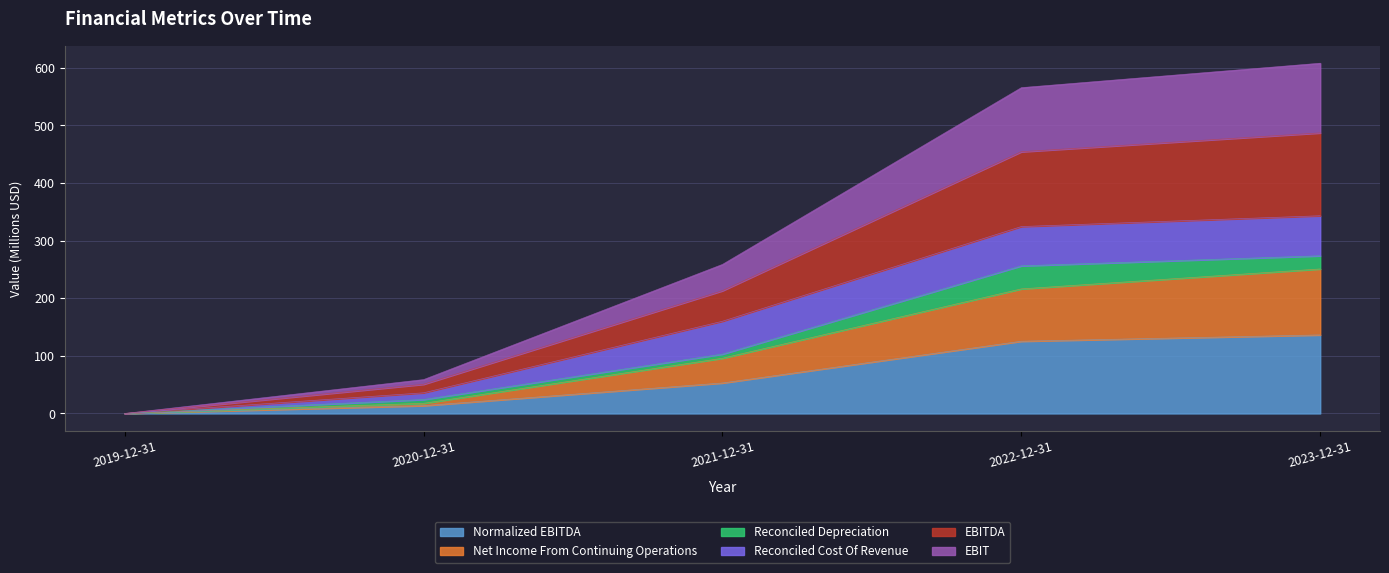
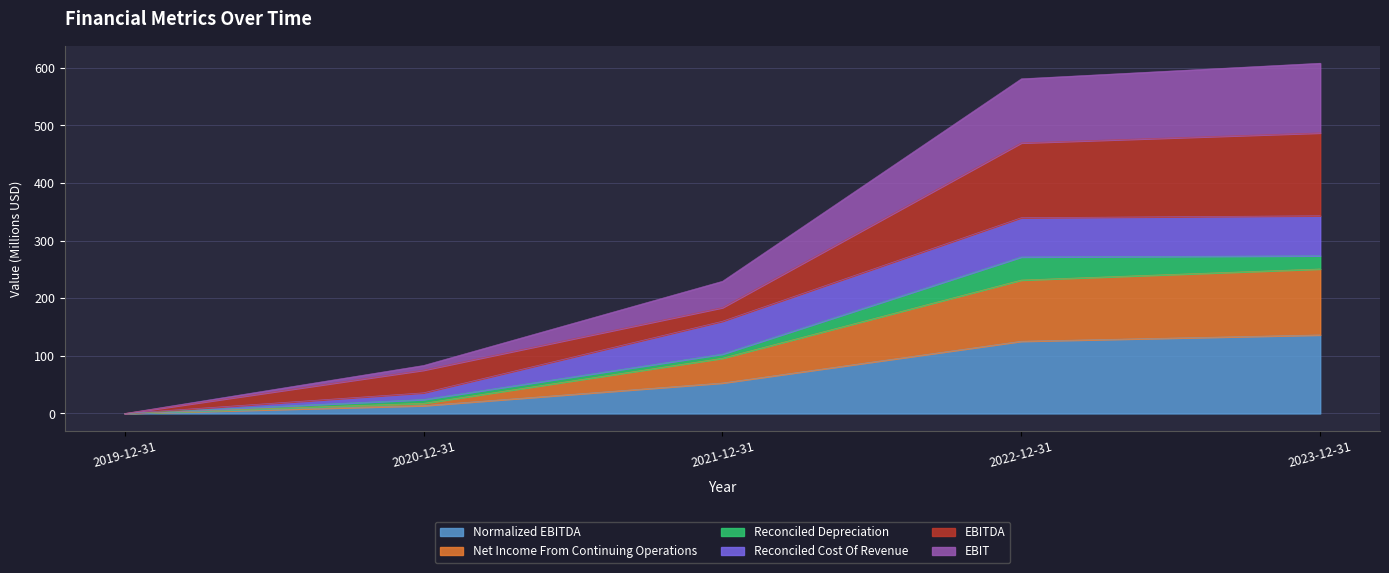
  {
    "Normalized EBITDA": {
      "2021-12-31": 50,
      "2022-12-31": 130,
      "2023-12-31": 140
    },
    "Net Income From Continuing Operations": {
      "2021-12-31": 40,
-     "2022-12-31": 90,
+     "2022-12-31": 110,
      "2023-12-31": 110
    },
    "Reconciled Depreciation": {
      "2020-12-31": 10,
      "2021-12-31": 10,
      "2022-12-31": 40,
      "2023-12-31": 20
    },
    "Reconciled Cost Of Revenue": {
      "2020-12-31": 10,
      "2021-12-31": 60,
      "2022-12-31": 70,
      "2023-12-31": 70
    },
    "EBITDA": {
-     "2020-12-31": 10,
-     "2021-12-31": 50,
+     "2020-12-31": 40,
+     "2021-12-31": 20,
      "2022-12-31": 130,
      "2023-12-31": 140
    },
    "EBIT": {
      "2020-12-31": 10,
      "2021-12-31": 50,
      "2022-12-31": 110,
      "2023-12-31": 120
    }
  }
